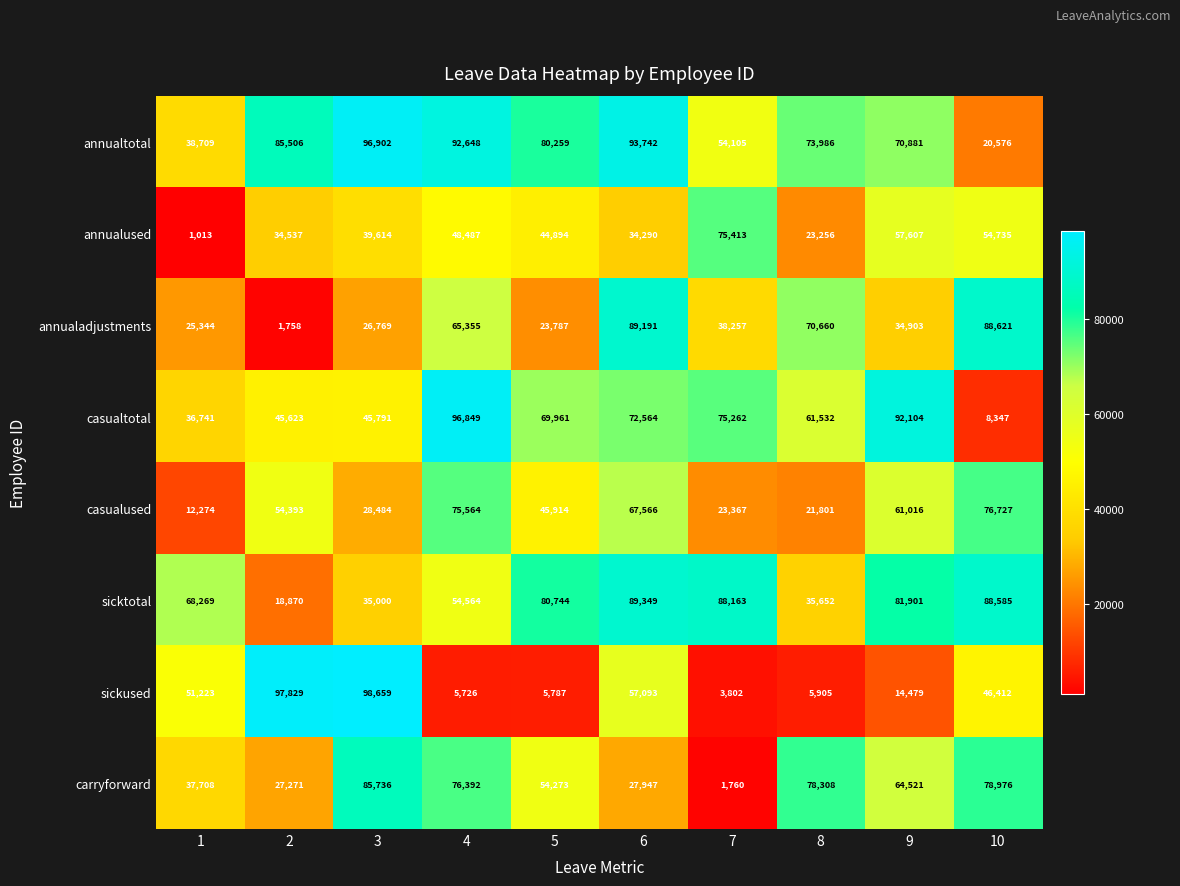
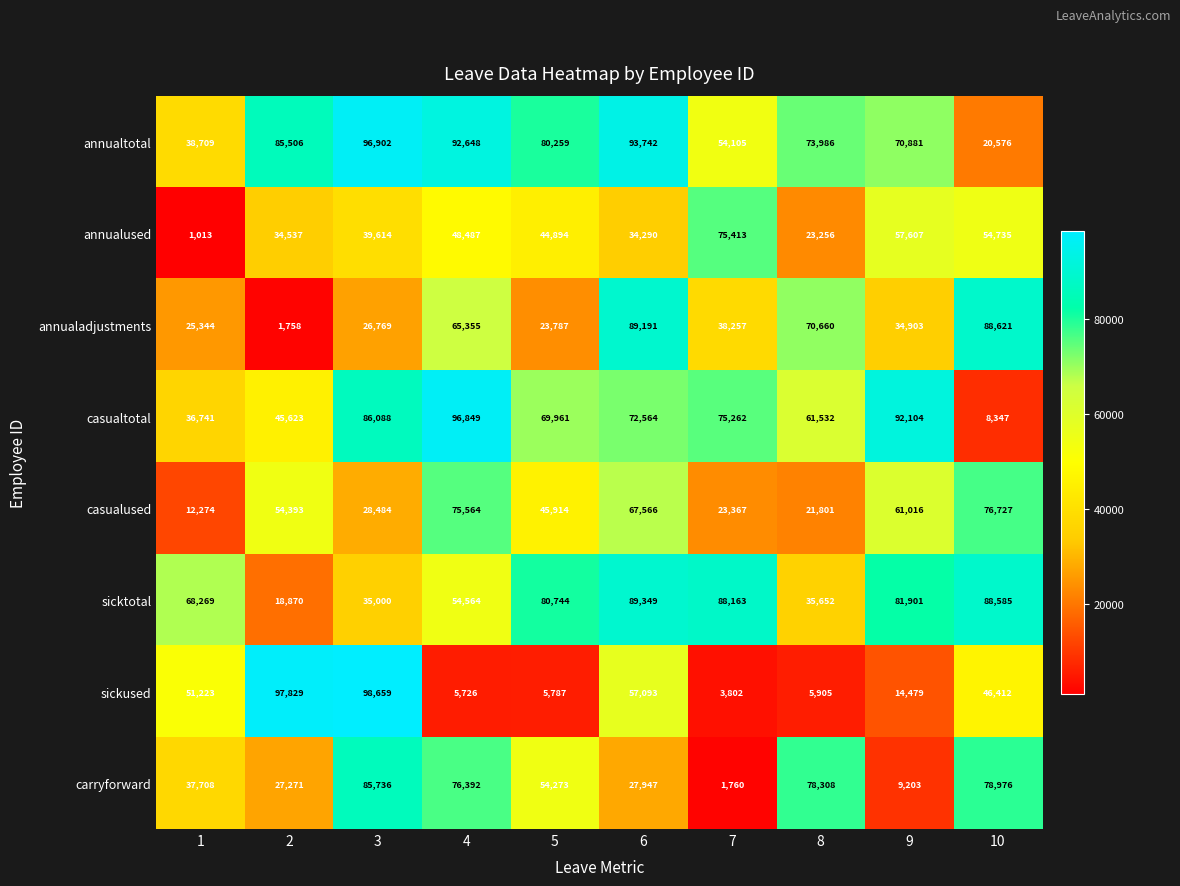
  {
    "annualtotal": {
      "1": "38,709",
      "2": "85,506",
      "3": "96,902",
      "4": "92,648",
      "5": "80,259",
      "6": "93,742",
      "7": "54,105",
      "8": "73,986",
      "9": "70,881",
      "10": "20,576"
    },
    "annualused": {
      "1": "1,013",
      "2": "34,537",
      "3": "39,614",
      "4": "48,487",
      "5": "44,894",
      "6": "34,290",
      "7": "75,413",
      "8": "23,256",
      "9": "57,607",
      "10": "54,735"
    },
    "annualadjustments": {
      "1": "25,344",
      "2": "1,758",
      "3": "26,769",
      "4": "65,355",
      "5": "23,787",
      "6": "89,191",
      "7": "38,257",
      "8": "70,660",
      "9": "34,903",
      "10": "88,621"
    },
    "casualtotal": {
      "1": "36,741",
      "2": "45,623",
-     "3": "45,791",
+     "3": "86,088",
      "4": "96,849",
      "5": "69,961",
      "6": "72,564",
      "7": "75,262",
      "8": "61,532",
      "9": "92,104",
      "10": "8,347"
    },
    "casualused": {
      "1": "12,274",
      "2": "54,393",
      "3": "28,484",
      "4": "75,564",
      "5": "45,914",
      "6": "67,566",
      "7": "23,367",
      "8": "21,801",
      "9": "61,016",
      "10": "76,727"
    },
    "sicktotal": {
      "1": "68,269",
      "2": "18,870",
      "3": "35,000",
      "4": "54,564",
      "5": "80,744",
      "6": "89,349",
      "7": "88,163",
      "8": "35,652",
      "9": "81,901",
      "10": "88,585"
    },
    "sickused": {
      "1": "51,223",
      "2": "97,829",
      "3": "98,659",
      "4": "5,726",
      "5": "5,787",
      "6": "57,093",
      "7": "3,802",
      "8": "5,905",
      "9": "14,479",
      "10": "46,412"
    },
    "carryforward": {
      "1": "37,708",
      "2": "27,271",
      "3": "85,736",
      "4": "76,392",
      "5": "54,273",
      "6": "27,947",
      "7": "1,760",
      "8": "78,308",
-     "9": "64,521",
+     "9": "9,203",
      "10": "78,976"
    }
  }
